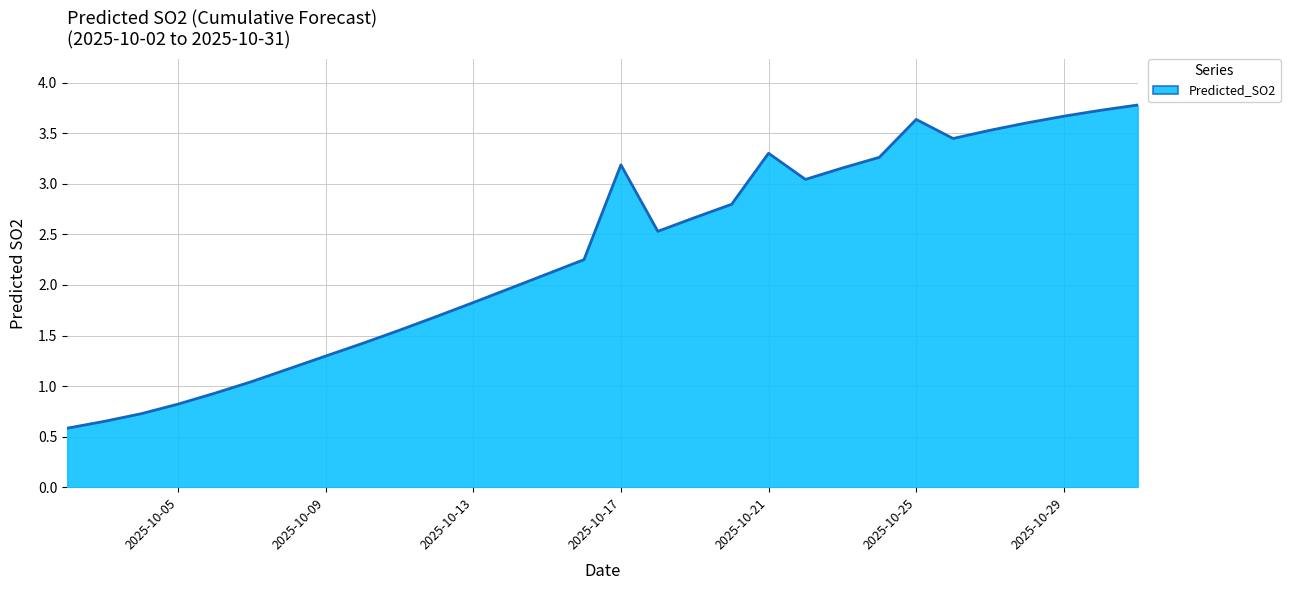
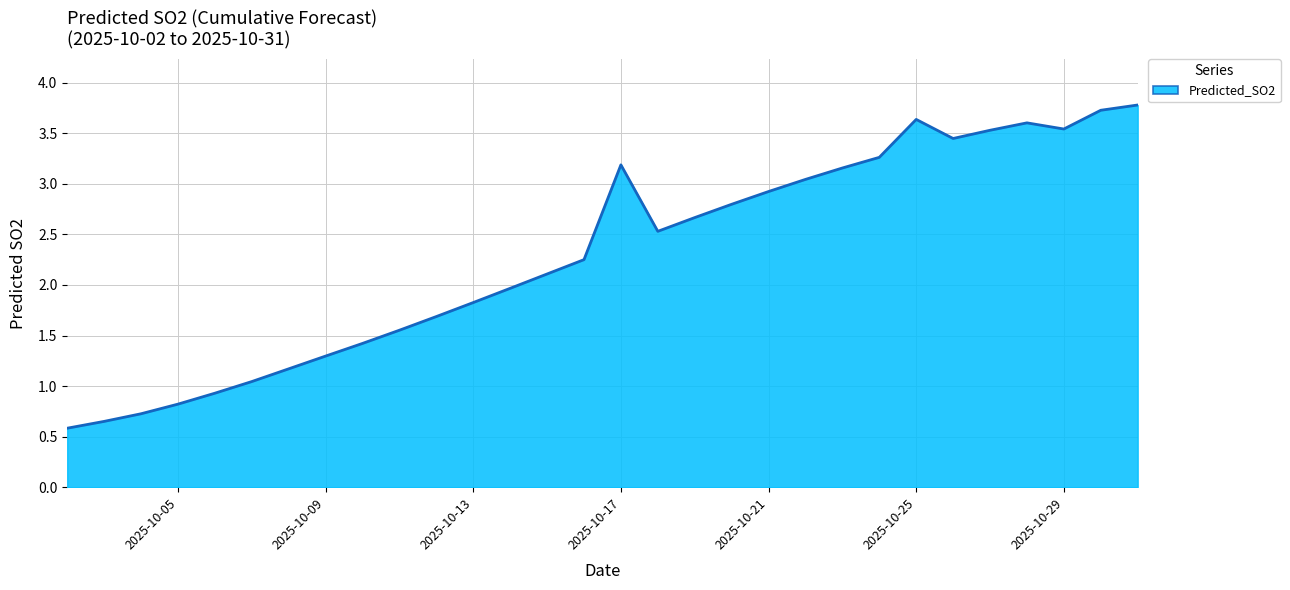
  {
    "2025-10-05": 0.82,
    "2025-10-09": 1.30,
    "2025-10-13": 1.83,
    "2025-10-17": 3.19,
-   "2025-10-21": 3.30,
+   "2025-10-21": 2.92,
    "2025-10-25": 3.64,
-   "2025-10-29": 3.67
+   "2025-10-29": 3.54
  }
